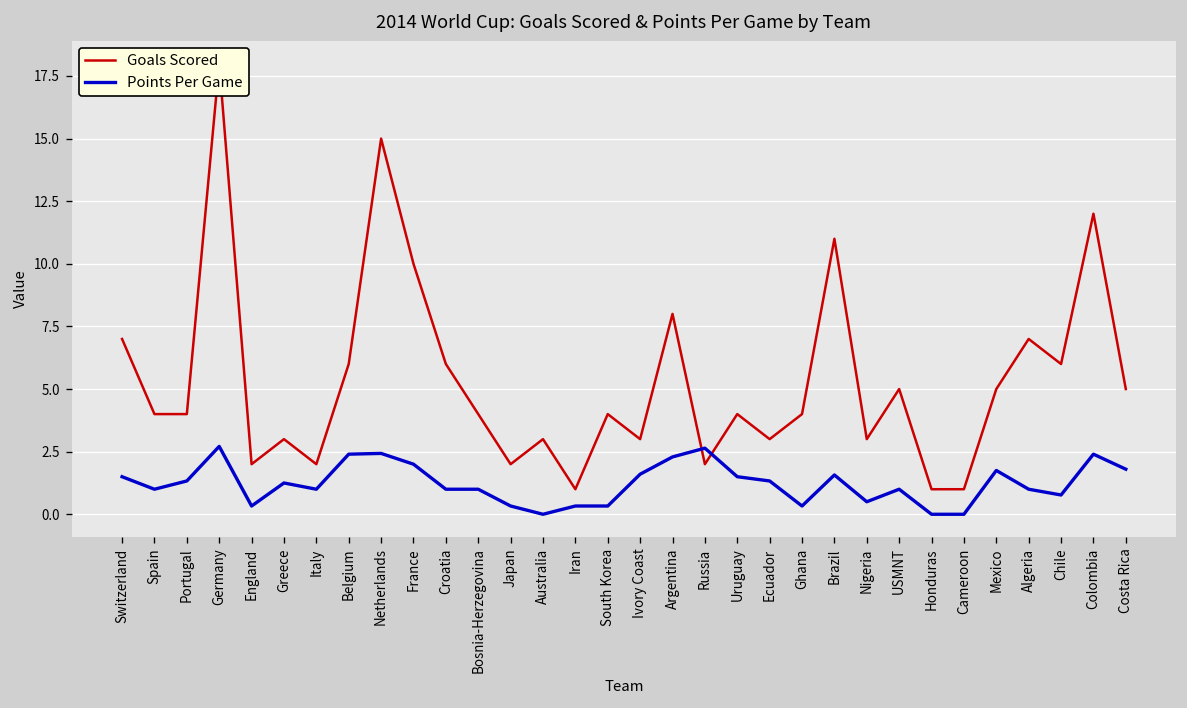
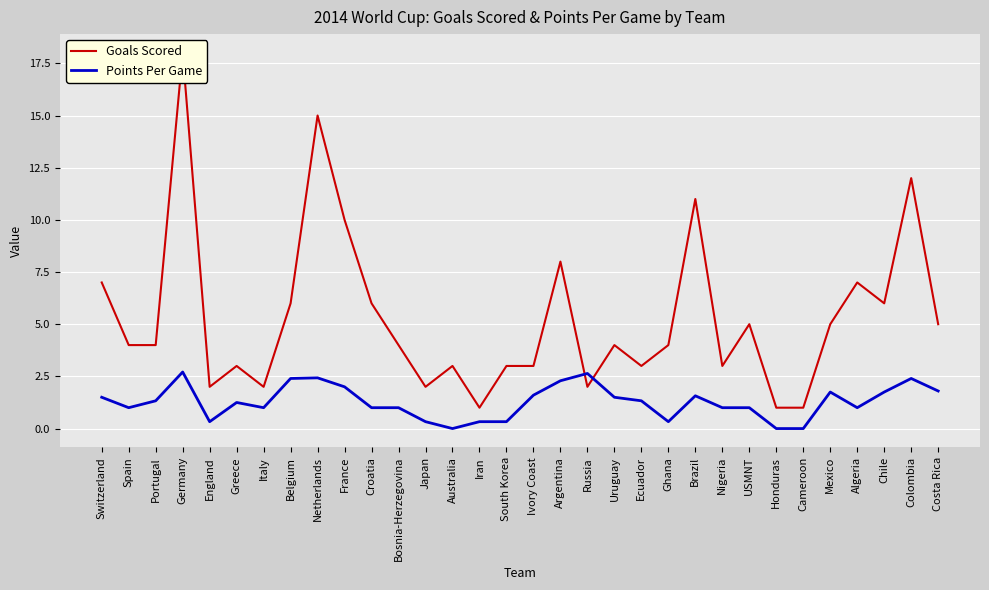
  {
    "Goals Scored": {
      "Switzerland": 7,
      "Spain": 4,
      "Portugal": 4,
      "England": 2,
      "Greece": 3,
      "Italy": 2,
      "Belgium": 6,
      "Netherlands": 15,
      "France": 10,
      "Croatia": 6,
      "Bosnia-Herzegovina": 4,
      "Japan": 2,
      "Australia": 3,
      "Iran": 1,
-     "South Korea": 4,
+     "South Korea": 3,
      "Ivory Coast": 3,
      "Argentina": 8,
      "Russia": 2,
      "Uruguay": 4,
      "Ecuador": 3,
      "Ghana": 4,
      "Brazil": 11,
      "Nigeria": 3,
      "USMNT": 5,
      "Honduras": 1,
      "Cameroon": 1,
      "Mexico": 5,
      "Algeria": 7,
      "Chile": 6,
      "Colombia": 12,
      "Costa Rica": 5
    },
    "Points Per Game": {
      "Switzerland": 1.5,
      "Spain": 1.0,
      "Portugal": 1.3,
      "Germany": 2.7,
      "England": 0.3,
      "Greece": 1.3,
      "Italy": 1.0,
      "Belgium": 2.4,
      "Netherlands": 2.4,
      "France": 2.0,
      "Croatia": 1.0,
      "Bosnia-Herzegovina": 1.0,
      "Japan": 0.3,
      "Australia": 0.0,
      "Iran": 0.3,
      "South Korea": 0.3,
      "Ivory Coast": 1.6,
      "Argentina": 2.3,
      "Russia": 2.6,
      "Uruguay": 1.5,
      "Ecuador": 1.3,
      "Ghana": 0.3,
      "Brazil": 1.6,
-     "Nigeria": 0.5,
+     "Nigeria": 1.0,
      "USMNT": 1.0,
      "Honduras": 0.0,
      "Cameroon": 0.0,
      "Mexico": 1.8,
      "Algeria": 1.0,
-     "Chile": 0.8,
+     "Chile": 1.8,
      "Colombia": 2.4,
      "Costa Rica": 1.8
    }
  }
